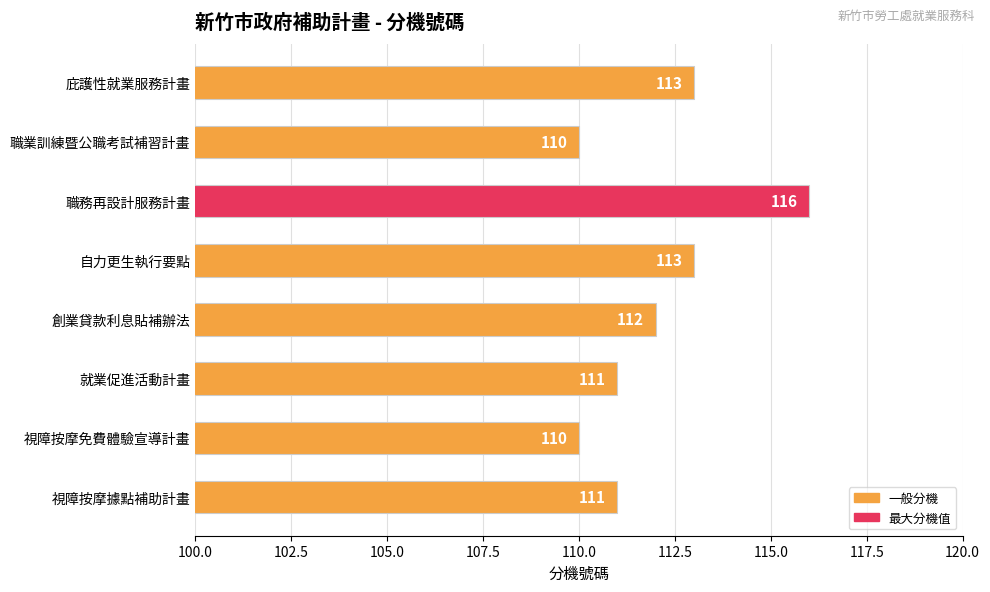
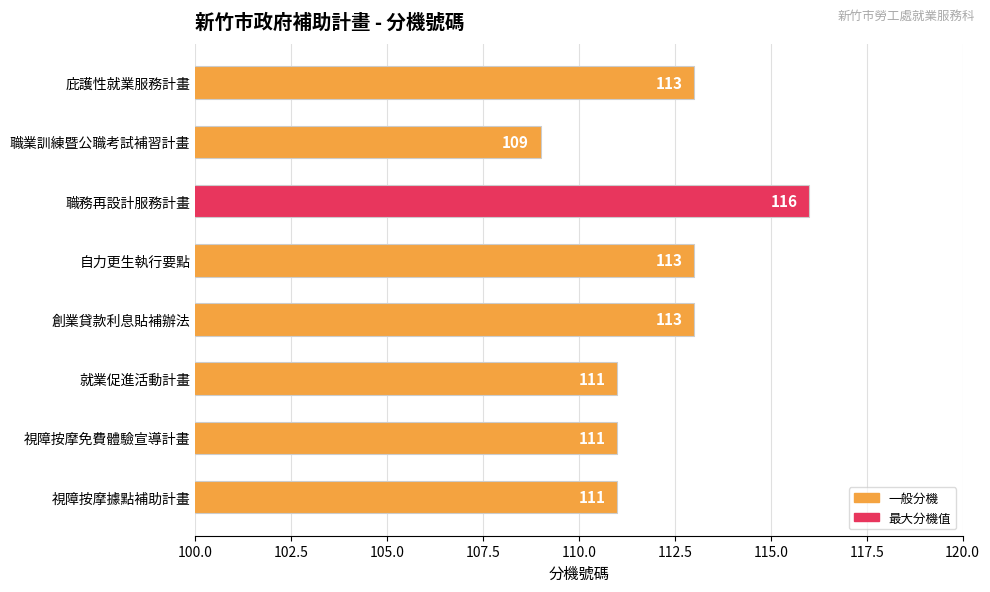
  {
    "庇護性就業服務計畫": 113,
-   "職業訓練暨公職考試補習計畫": 110,
+   "職業訓練暨公職考試補習計畫": 109,
    "職務再設計服務計畫": 116,
    "自力更生執行要點": 113,
-   "創業貸款利息貼補辦法": 112,
+   "創業貸款利息貼補辦法": 113,
    "就業促進活動計畫": 111,
-   "視障按摩免費體驗宣導計畫": 110,
+   "視障按摩免費體驗宣導計畫": 111,
    "視障按摩據點補助計畫": 111
  }
